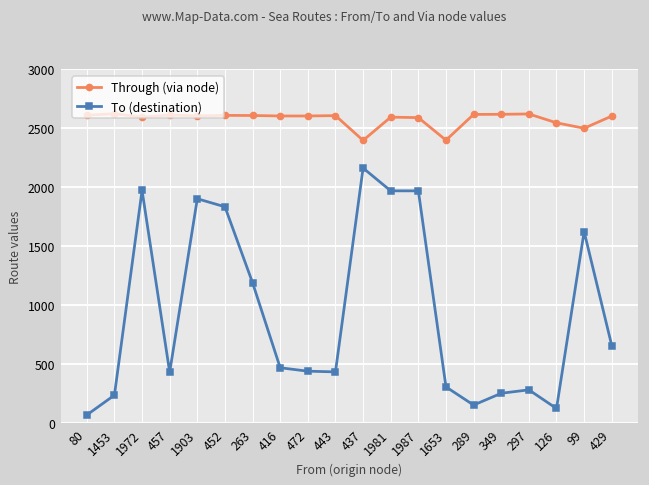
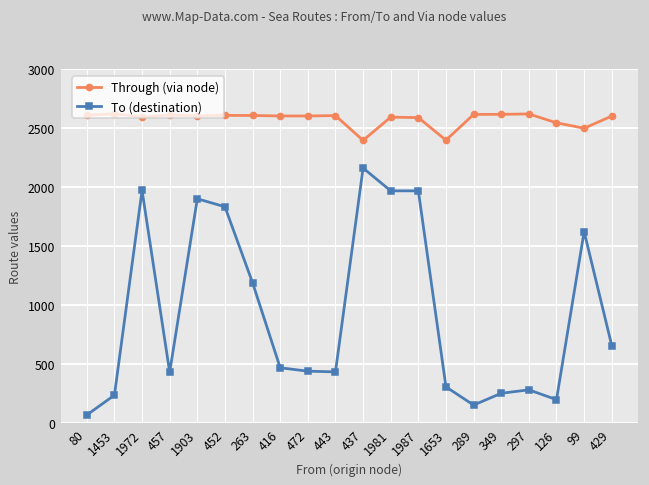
  {
    "Through (via node)": {
      "1972": 2600,
      "452": 2610,
      "263": 2610,
      "416": 2600,
      "472": 2600,
      "443": 2610,
      "437": 2400,
      "1981": 2590,
      "1987": 2590,
      "1653": 2400,
      "289": 2620,
      "349": 2620,
      "297": 2620,
      "126": 2550,
      "99": 2500,
      "429": 2600
    },
    "To (destination)": {
      "80": 70,
      "1453": 240,
      "1972": 1970,
      "457": 430,
      "1903": 1900,
      "452": 1840,
      "263": 1190,
      "416": 470,
      "472": 440,
      "443": 440,
      "437": 2160,
      "1981": 1970,
      "1987": 1970,
      "1653": 310,
      "289": 160,
      "349": 260,
      "297": 290,
-     "126": 130,
+     "126": 200,
      "99": 1630,
      "429": 660
    }
  }
